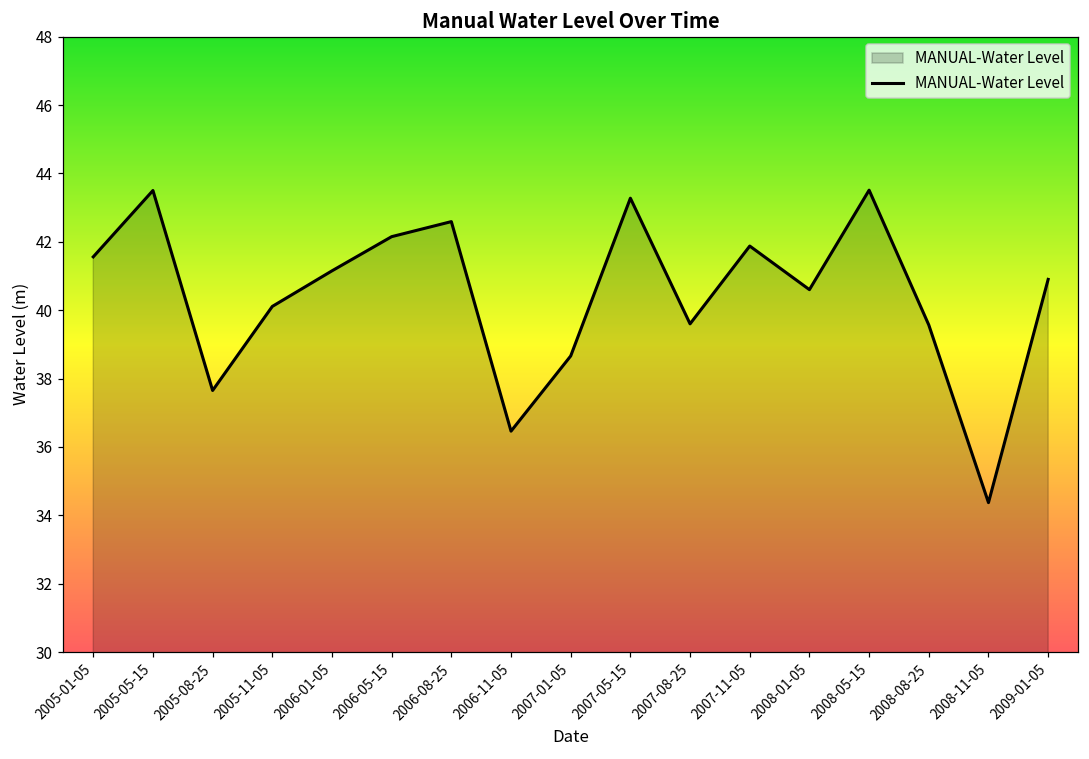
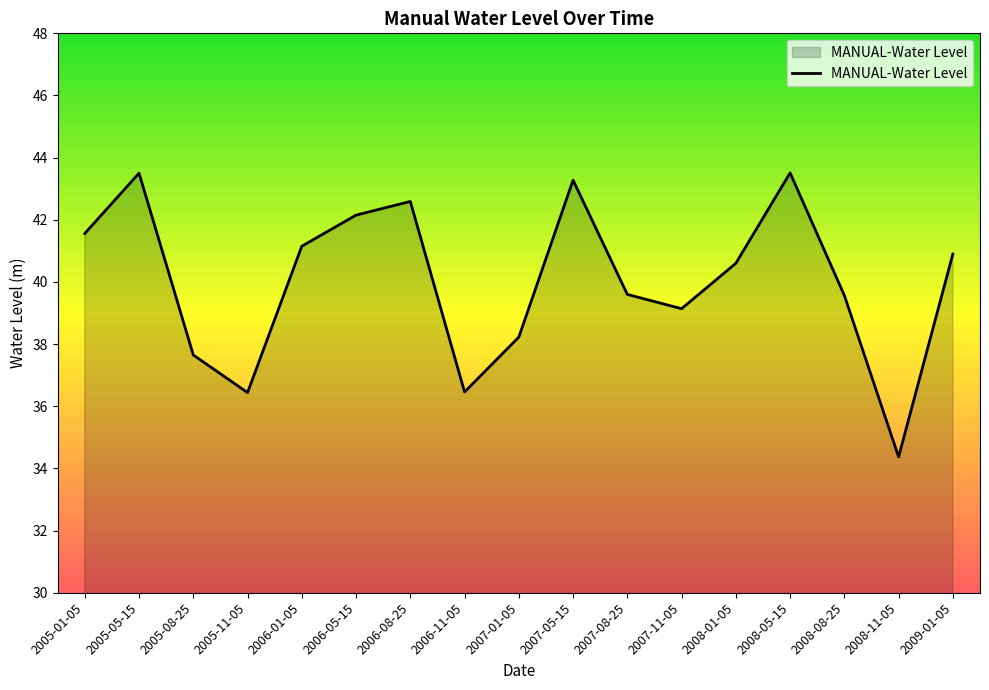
  {
    "2005-01-05": 41.6,
    "2005-05-15": 43.5,
    "2005-08-25": 37.7,
-   "2005-11-05": 40.1,
+   "2005-11-05": 36.4,
    "2006-01-05": 41.2,
    "2006-05-15": 42.2,
    "2006-08-25": 42.6,
    "2006-11-05": 36.5,
-   "2007-01-05": 38.7,
+   "2007-01-05": 38.2,
    "2007-05-15": 43.3,
    "2007-08-25": 39.6,
-   "2007-11-05": 41.9,
+   "2007-11-05": 39.1,
    "2008-01-05": 40.6,
    "2008-05-15": 43.5,
    "2008-08-25": 39.6,
    "2008-11-05": 34.4,
    "2009-01-05": 40.9
  }
